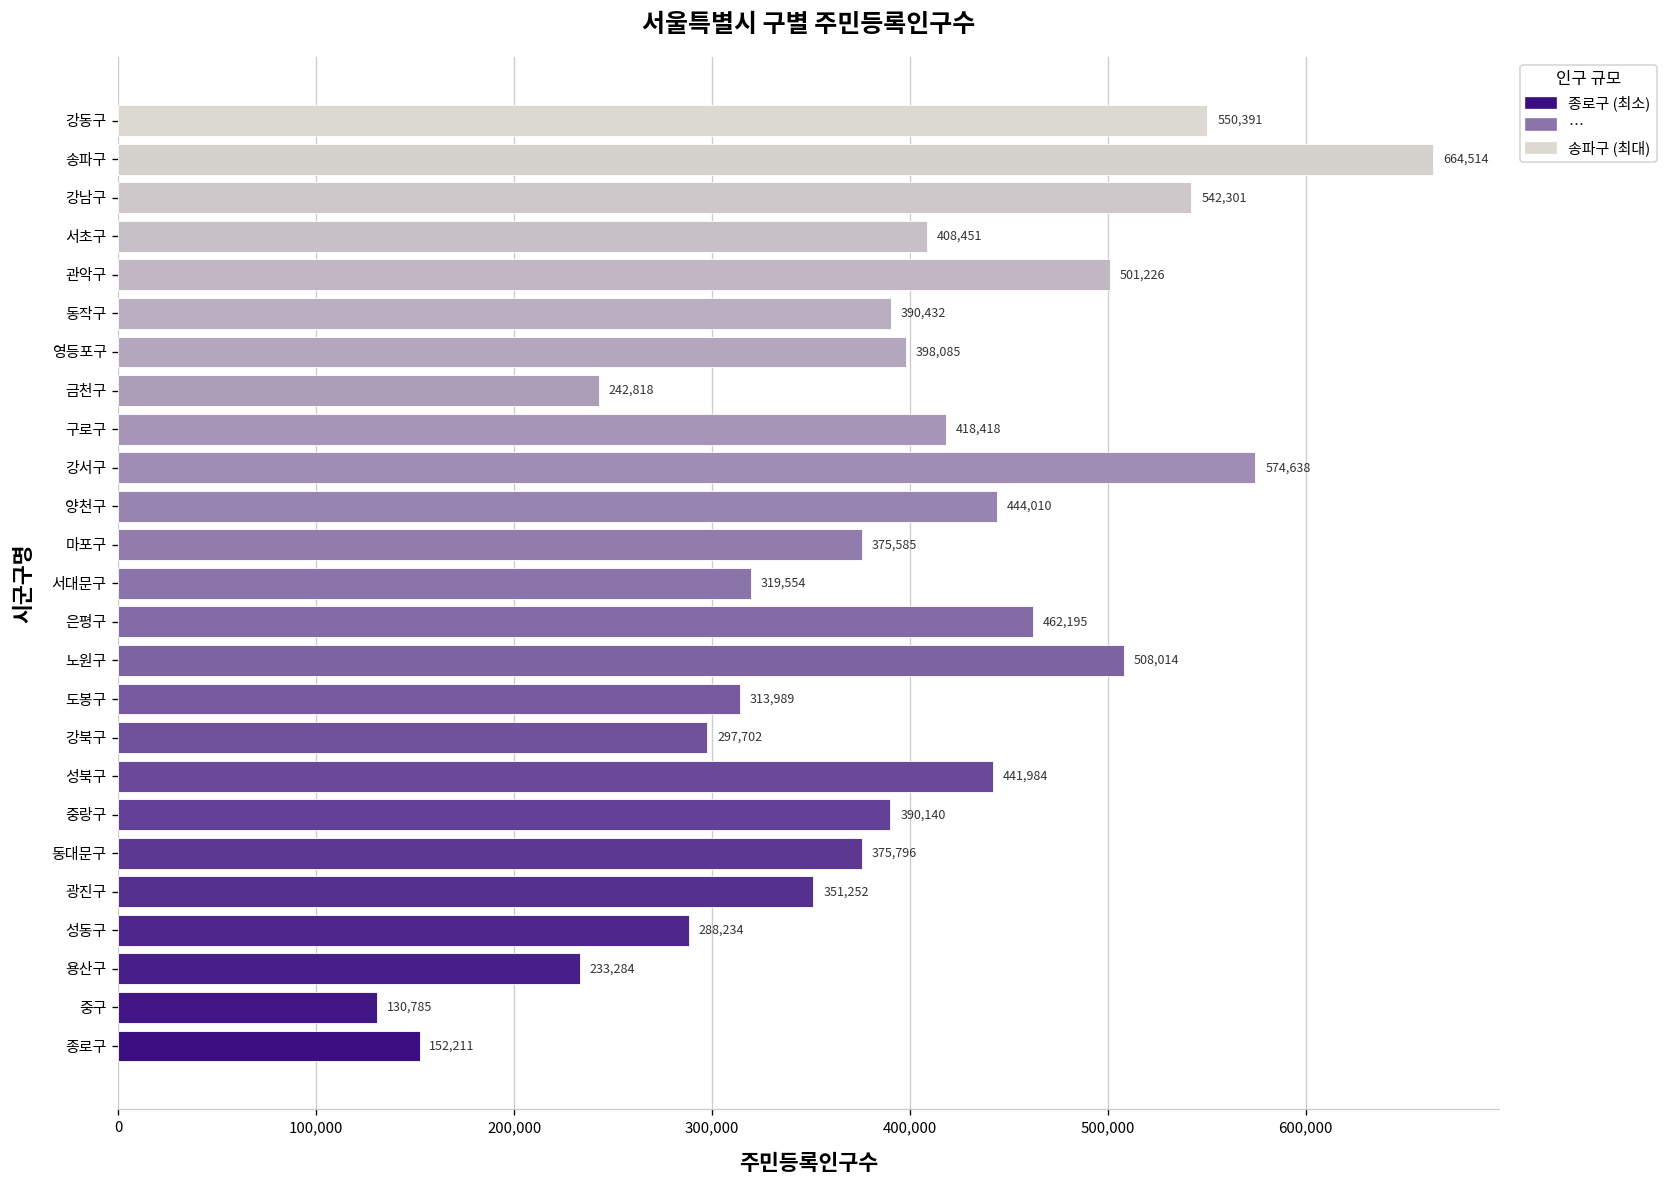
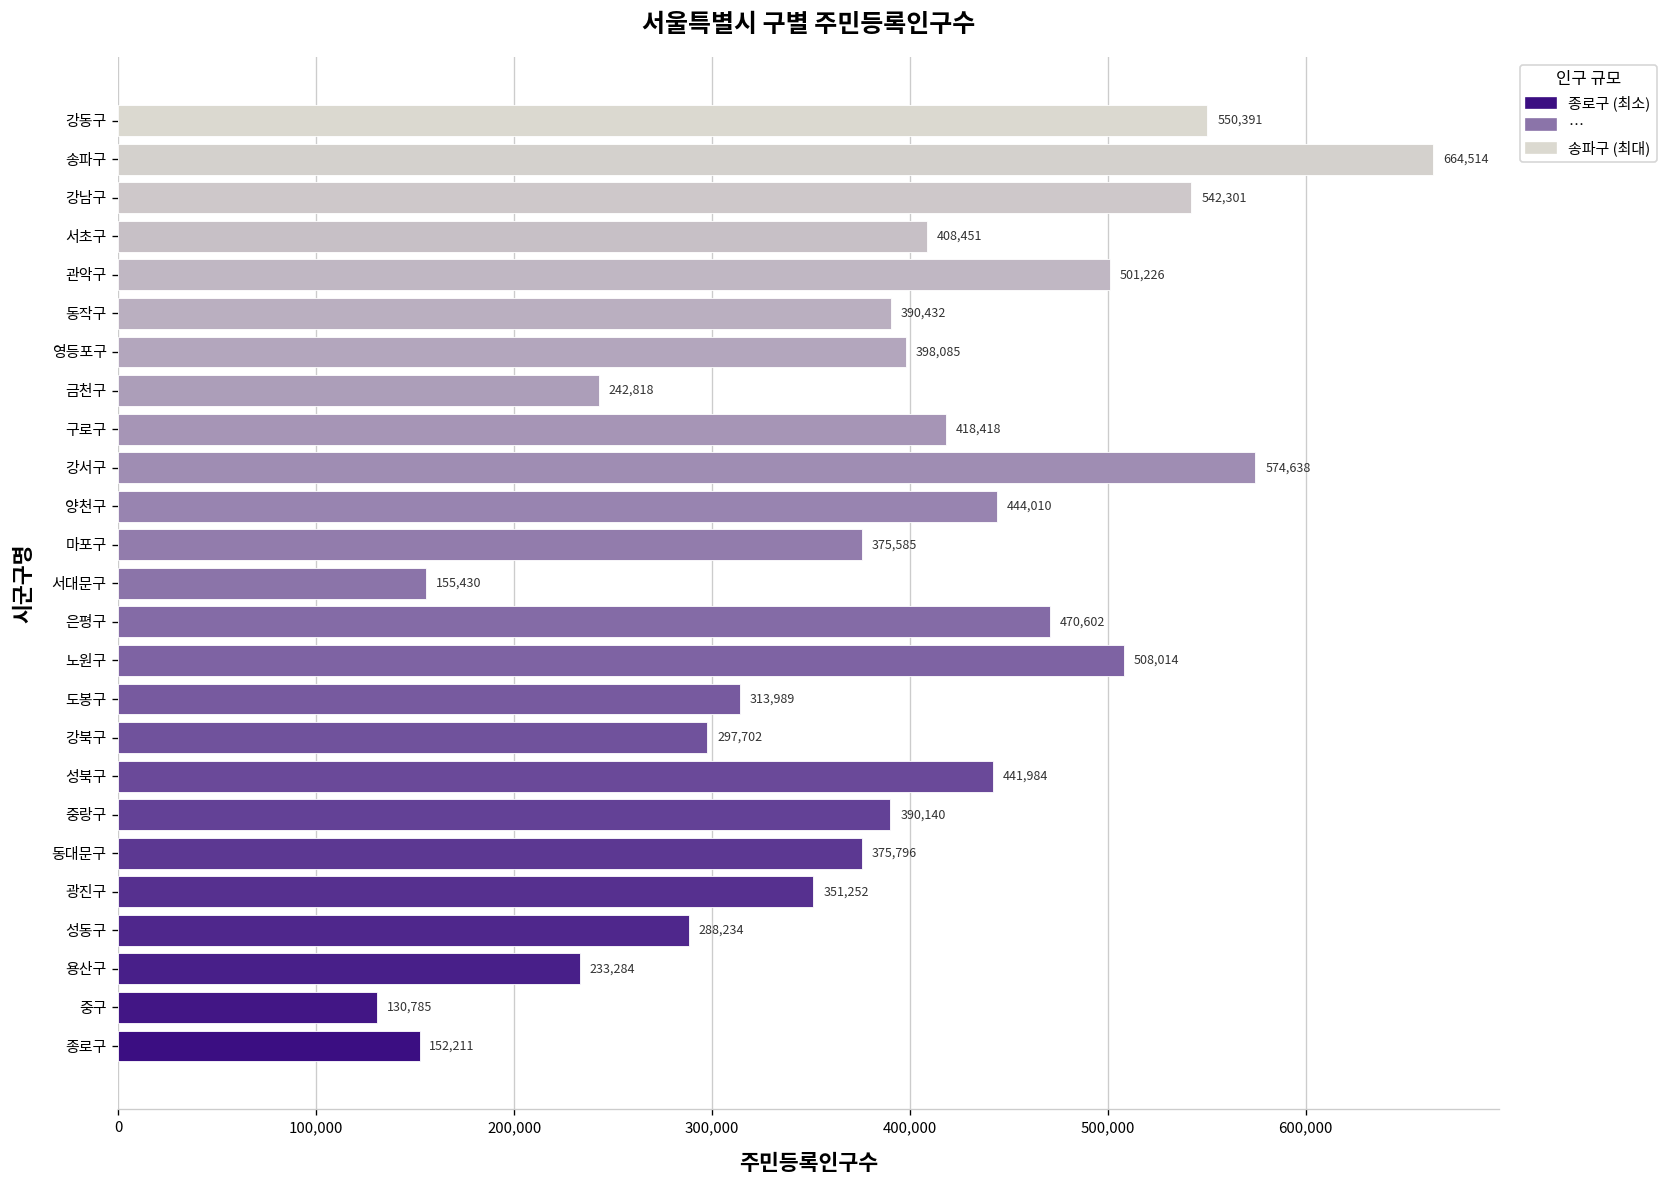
  {
    "강동구": "550,391",
    "송파구": "664,514",
    "강남구": "542,301",
    "서초구": "408,451",
    "관악구": "501,226",
    "동작구": "390,432",
    "영등포구": "398,085",
    "금천구": "242,818",
    "구로구": "418,418",
    "강서구": "574,638",
    "양천구": "444,010",
    "마포구": "375,585",
-   "서대문구": "319,554",
-   "은평구": "462,195",
+   "서대문구": "155,430",
+   "은평구": "470,602",
    "노원구": "508,014",
    "도봉구": "313,989",
    "강북구": "297,702",
    "성북구": "441,984",
    "중랑구": "390,140",
    "동대문구": "375,796",
    "광진구": "351,252",
    "성동구": "288,234",
    "용산구": "233,284",
    "중구": "130,785",
    "종로구": "152,211"
  }
